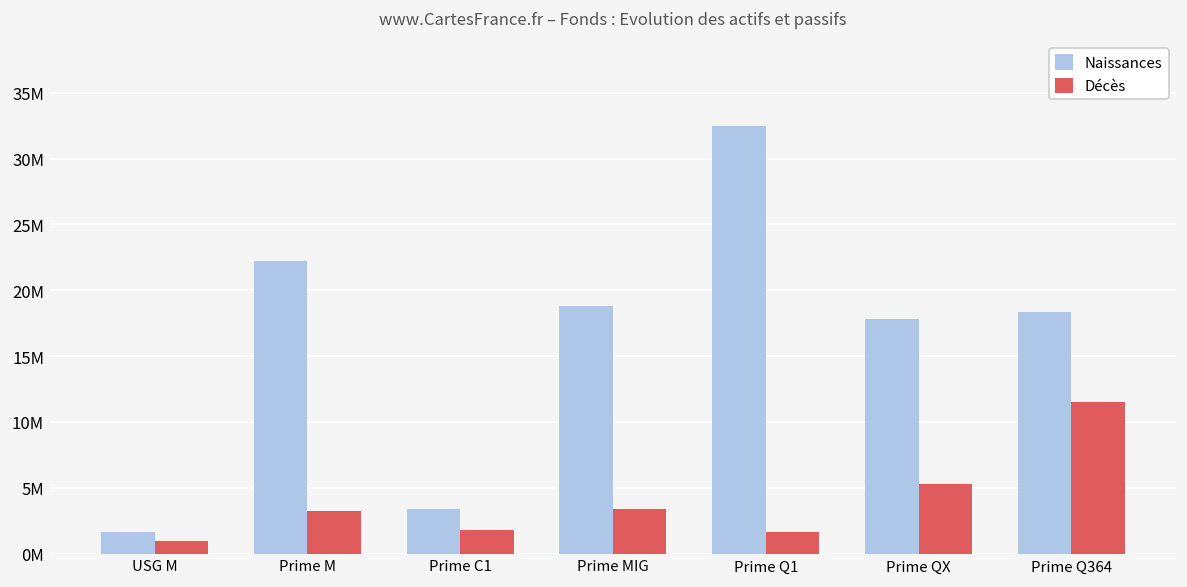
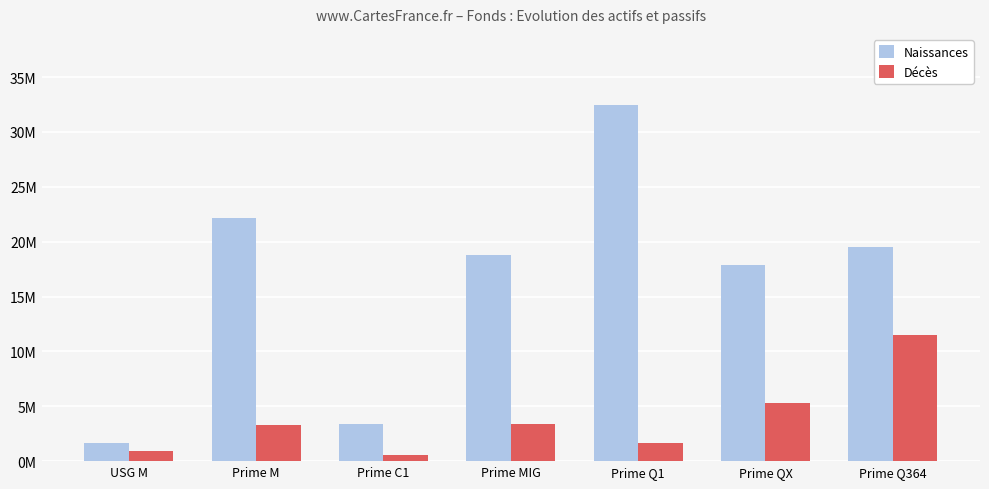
  {
    "Naissances": {
      "USG M": 1700000,
      "Prime M": 22200000,
      "Prime C1": 3400000,
      "Prime MIG": 18800000,
      "Prime Q1": 32400000,
      "Prime QX": 17800000,
-     "Prime Q364": 18300000
+     "Prime Q364": 19500000
    },
    "Décès": {
      "USG M": 900000,
      "Prime M": 3300000,
-     "Prime C1": 1800000,
+     "Prime C1": 600000,
      "Prime MIG": 3400000,
      "Prime Q1": 1600000,
      "Prime QX": 5300000,
      "Prime Q364": 11500000
    }
  }
